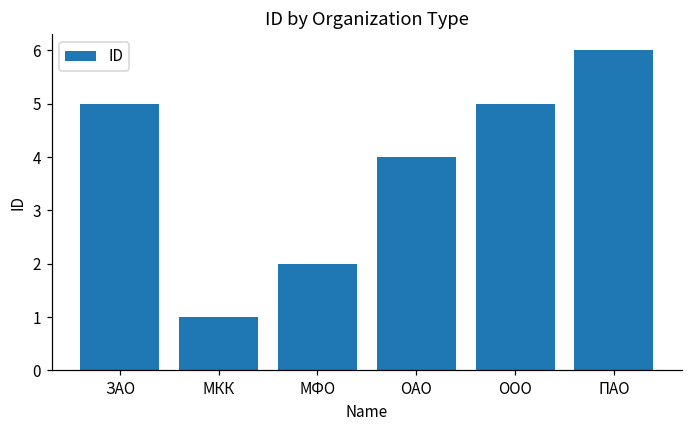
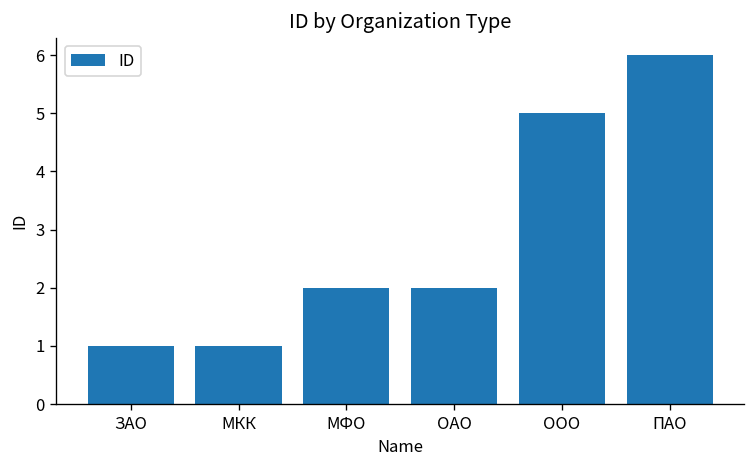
  {
-   "ЗАО": 5,
+   "ЗАО": 1,
    "МКК": 1,
    "МФО": 2,
-   "ОАО": 4,
+   "ОАО": 2,
    "ООО": 5,
    "ПАО": 6
  }
